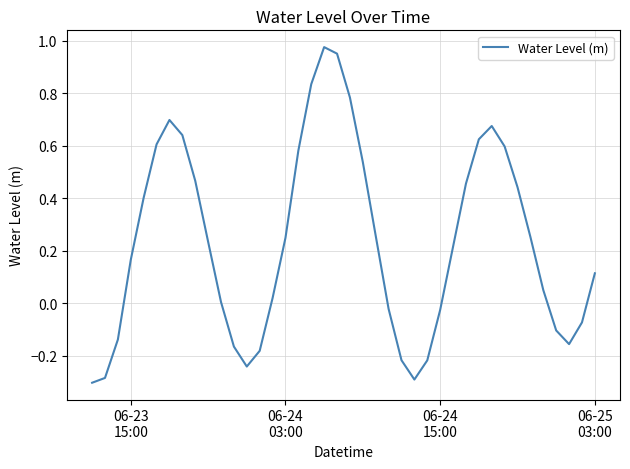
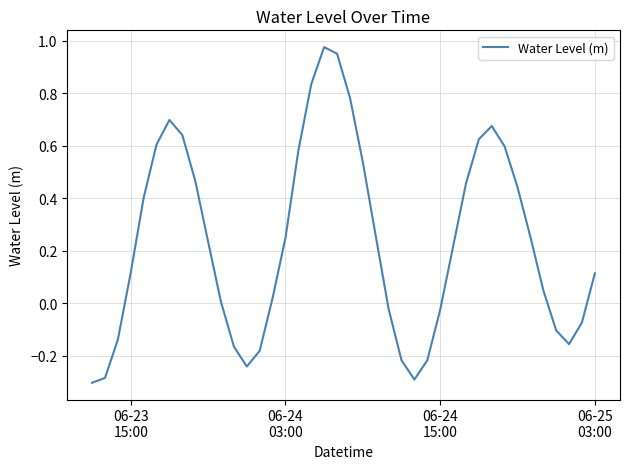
  {
-   "06-23 15:00": 0.17,
+   "06-23 15:00": 0.12,
    "06-24 03:00": 0.25,
    "06-24 15:00": -0.03,
    "06-25 03:00": 0.11
  }
